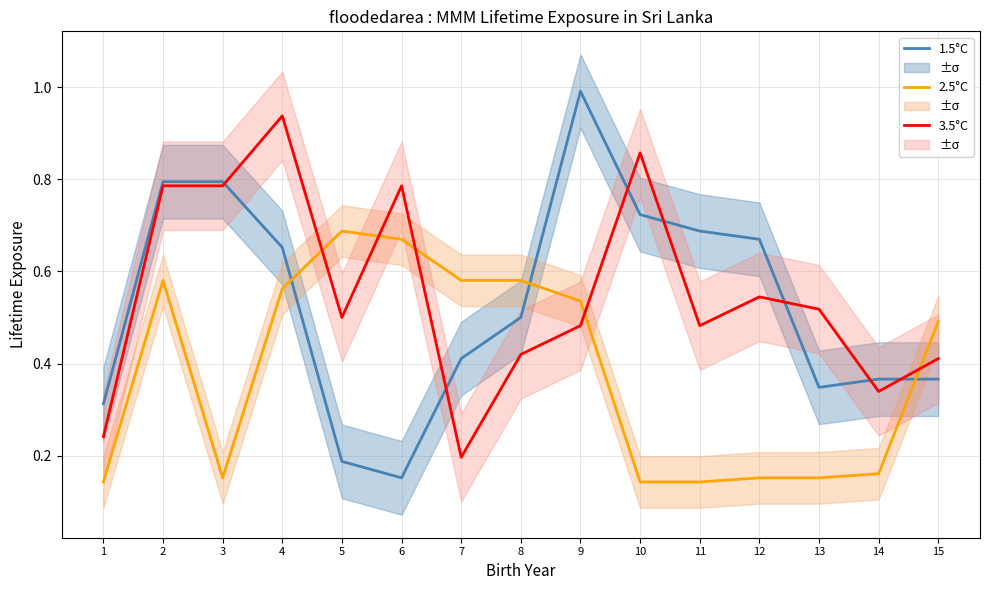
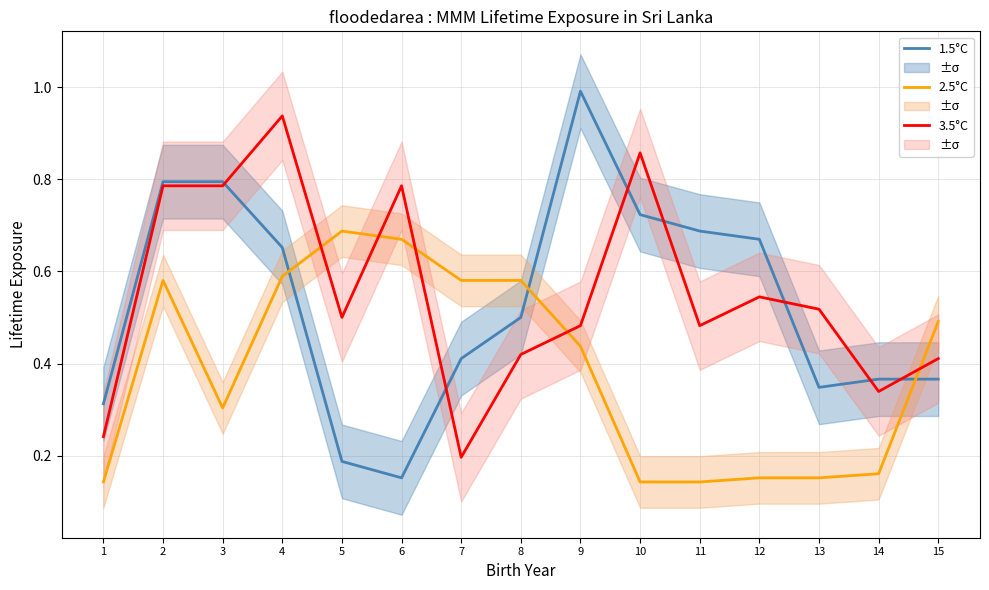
  {
    "2.5°C": {
      "1": 0.14,
      "2": 0.58,
-     "3": 0.15,
-     "4": 0.56,
+     "3": 0.30,
+     "4": 0.59,
      "5": 0.69,
      "6": 0.67,
      "7": 0.58,
-     "9": 0.54,
+     "9": 0.44,
      "10": 0.14,
      "11": 0.14,
      "12": 0.15,
      "13": 0.15,
      "14": 0.16,
      "15": 0.49
    },
    "3.5°C": {
      "1": 0.24,
      "2": 0.79,
      "3": 0.79,
      "4": 0.94,
      "5": 0.50,
      "6": 0.79,
      "7": 0.20,
      "8": 0.42,
      "9": 0.48,
      "10": 0.86,
      "11": 0.48,
      "12": 0.54,
      "13": 0.52,
      "14": 0.34,
      "15": 0.41
    }
  }
